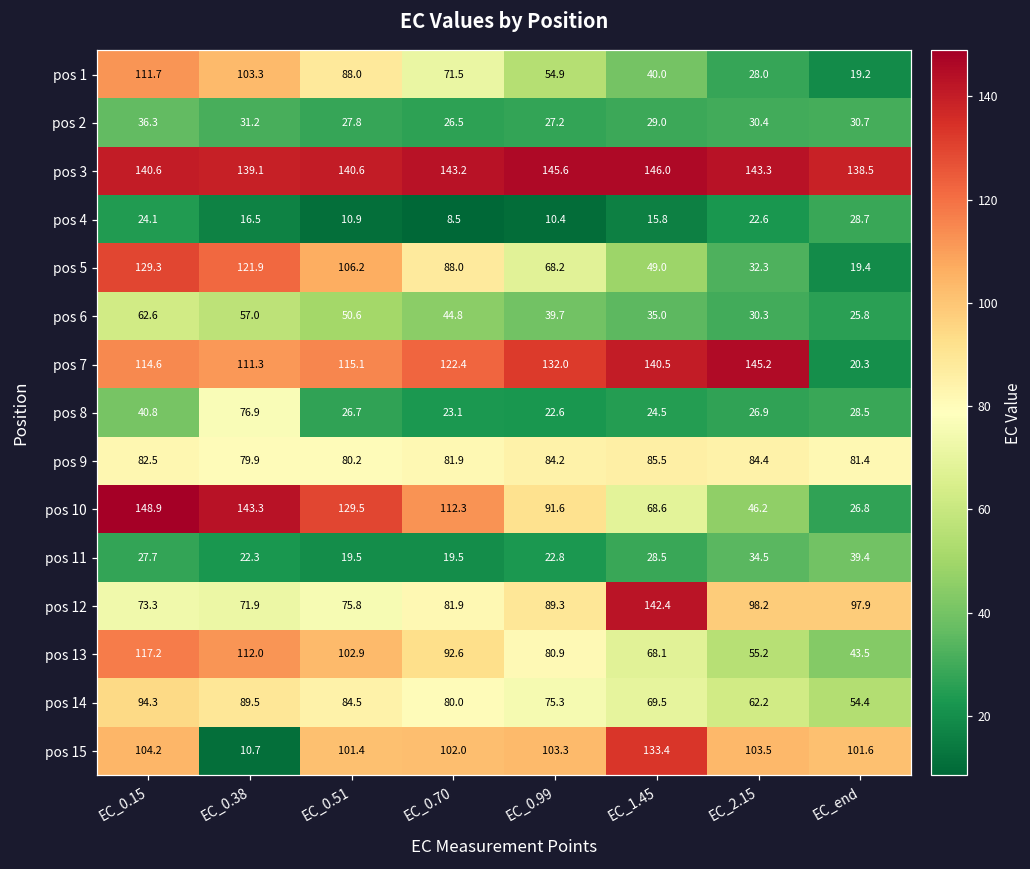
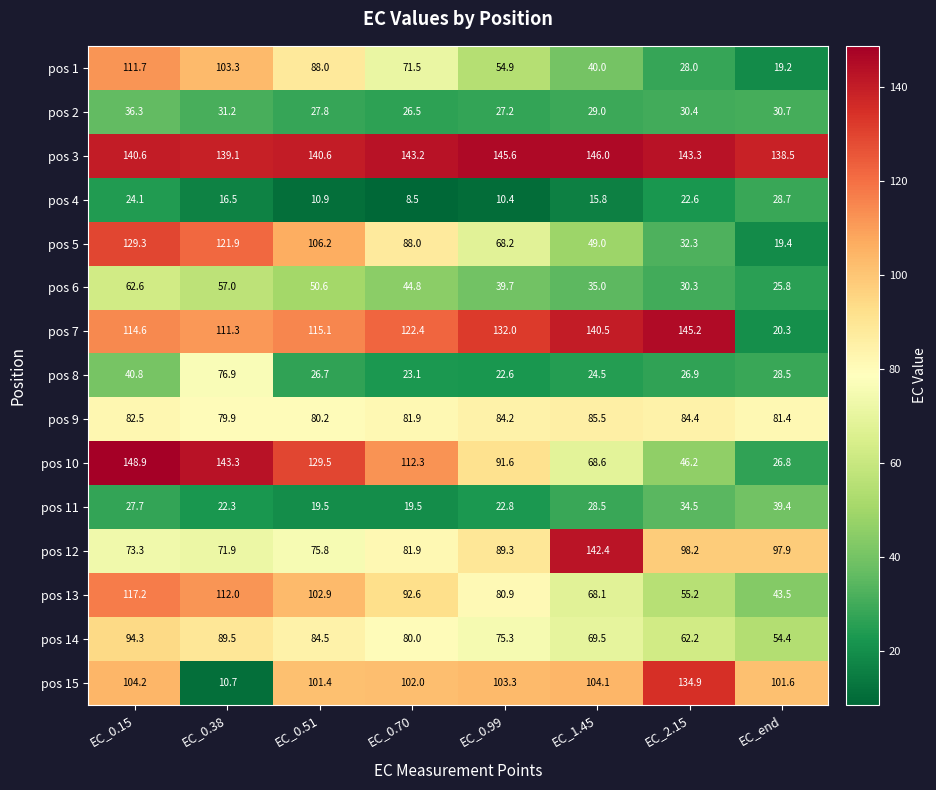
  {
    "pos 1": {
      "EC_0.15": 111.7,
      "EC_0.38": 103.3,
      "EC_0.51": 88.0,
      "EC_0.70": 71.5,
      "EC_0.99": 54.9,
      "EC_1.45": 40.0,
      "EC_2.15": 28.0,
      "EC_end": 19.2
    },
    "pos 2": {
      "EC_0.15": 36.3,
      "EC_0.38": 31.2,
      "EC_0.51": 27.8,
      "EC_0.70": 26.5,
      "EC_0.99": 27.2,
      "EC_1.45": 29.0,
      "EC_2.15": 30.4,
      "EC_end": 30.7
    },
    "pos 3": {
      "EC_0.15": 140.6,
      "EC_0.38": 139.1,
      "EC_0.51": 140.6,
      "EC_0.70": 143.2,
      "EC_0.99": 145.6,
      "EC_1.45": 146.0,
      "EC_2.15": 143.3,
      "EC_end": 138.5
    },
    "pos 4": {
      "EC_0.15": 24.1,
      "EC_0.38": 16.5,
      "EC_0.51": 10.9,
      "EC_0.70": 8.5,
      "EC_0.99": 10.4,
      "EC_1.45": 15.8,
      "EC_2.15": 22.6,
      "EC_end": 28.7
    },
    "pos 5": {
      "EC_0.15": 129.3,
      "EC_0.38": 121.9,
      "EC_0.51": 106.2,
      "EC_0.70": 88.0,
      "EC_0.99": 68.2,
      "EC_1.45": 49.0,
      "EC_2.15": 32.3,
      "EC_end": 19.4
    },
    "pos 6": {
      "EC_0.15": 62.6,
      "EC_0.38": 57.0,
      "EC_0.51": 50.6,
      "EC_0.70": 44.8,
      "EC_0.99": 39.7,
      "EC_1.45": 35.0,
      "EC_2.15": 30.3,
      "EC_end": 25.8
    },
    "pos 7": {
      "EC_0.15": 114.6,
      "EC_0.38": 111.3,
      "EC_0.51": 115.1,
      "EC_0.70": 122.4,
      "EC_0.99": 132.0,
      "EC_1.45": 140.5,
      "EC_2.15": 145.2,
      "EC_end": 20.3
    },
    "pos 8": {
      "EC_0.15": 40.8,
      "EC_0.38": 76.9,
      "EC_0.51": 26.7,
      "EC_0.70": 23.1,
      "EC_0.99": 22.6,
      "EC_1.45": 24.5,
      "EC_2.15": 26.9,
      "EC_end": 28.5
    },
    "pos 9": {
      "EC_0.15": 82.5,
      "EC_0.38": 79.9,
      "EC_0.51": 80.2,
      "EC_0.70": 81.9,
      "EC_0.99": 84.2,
      "EC_1.45": 85.5,
      "EC_2.15": 84.4,
      "EC_end": 81.4
    },
    "pos 10": {
      "EC_0.15": 148.9,
      "EC_0.38": 143.3,
      "EC_0.51": 129.5,
      "EC_0.70": 112.3,
      "EC_0.99": 91.6,
      "EC_1.45": 68.6,
      "EC_2.15": 46.2,
      "EC_end": 26.8
    },
    "pos 11": {
      "EC_0.15": 27.7,
      "EC_0.38": 22.3,
      "EC_0.51": 19.5,
      "EC_0.70": 19.5,
      "EC_0.99": 22.8,
      "EC_1.45": 28.5,
      "EC_2.15": 34.5,
      "EC_end": 39.4
    },
    "pos 12": {
      "EC_0.15": 73.3,
      "EC_0.38": 71.9,
      "EC_0.51": 75.8,
      "EC_0.70": 81.9,
      "EC_0.99": 89.3,
      "EC_1.45": 142.4,
      "EC_2.15": 98.2,
      "EC_end": 97.9
    },
    "pos 13": {
      "EC_0.15": 117.2,
      "EC_0.38": 112.0,
      "EC_0.51": 102.9,
      "EC_0.70": 92.6,
      "EC_0.99": 80.9,
      "EC_1.45": 68.1,
      "EC_2.15": 55.2,
      "EC_end": 43.5
    },
    "pos 14": {
      "EC_0.15": 94.3,
      "EC_0.38": 89.5,
      "EC_0.51": 84.5,
      "EC_0.70": 80.0,
      "EC_0.99": 75.3,
      "EC_1.45": 69.5,
      "EC_2.15": 62.2,
      "EC_end": 54.4
    },
    "pos 15": {
      "EC_0.15": 104.2,
      "EC_0.38": 10.7,
      "EC_0.51": 101.4,
      "EC_0.70": 102.0,
      "EC_0.99": 103.3,
-     "EC_1.45": 133.4,
-     "EC_2.15": 103.5,
+     "EC_1.45": 104.1,
+     "EC_2.15": 134.9,
      "EC_end": 101.6
    }
  }
